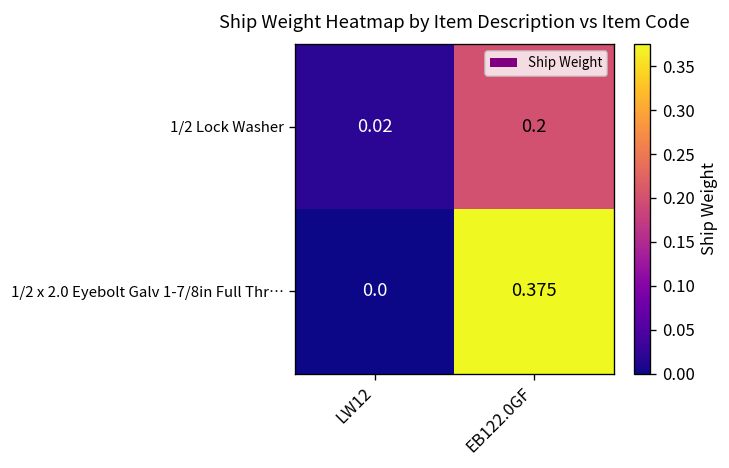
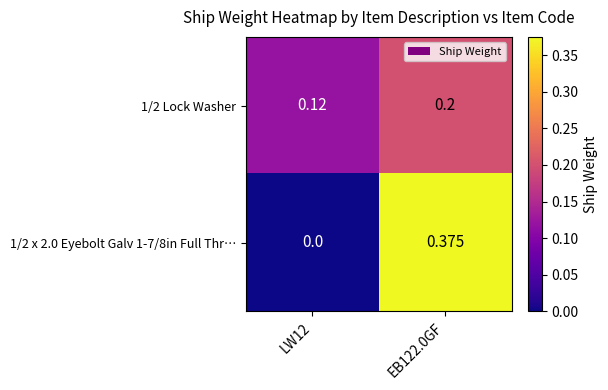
  {
    "1/2 Lock Washer": {
-     "LW12": 0.02,
+     "LW12": 0.12,
      "EB122.0GF": 0.2
    },
    "1/2 x 2.0 Eyebolt Galv 1-7/8in Full Thr…": {
      "LW12": 0.0,
      "EB122.0GF": 0.375
    }
  }
